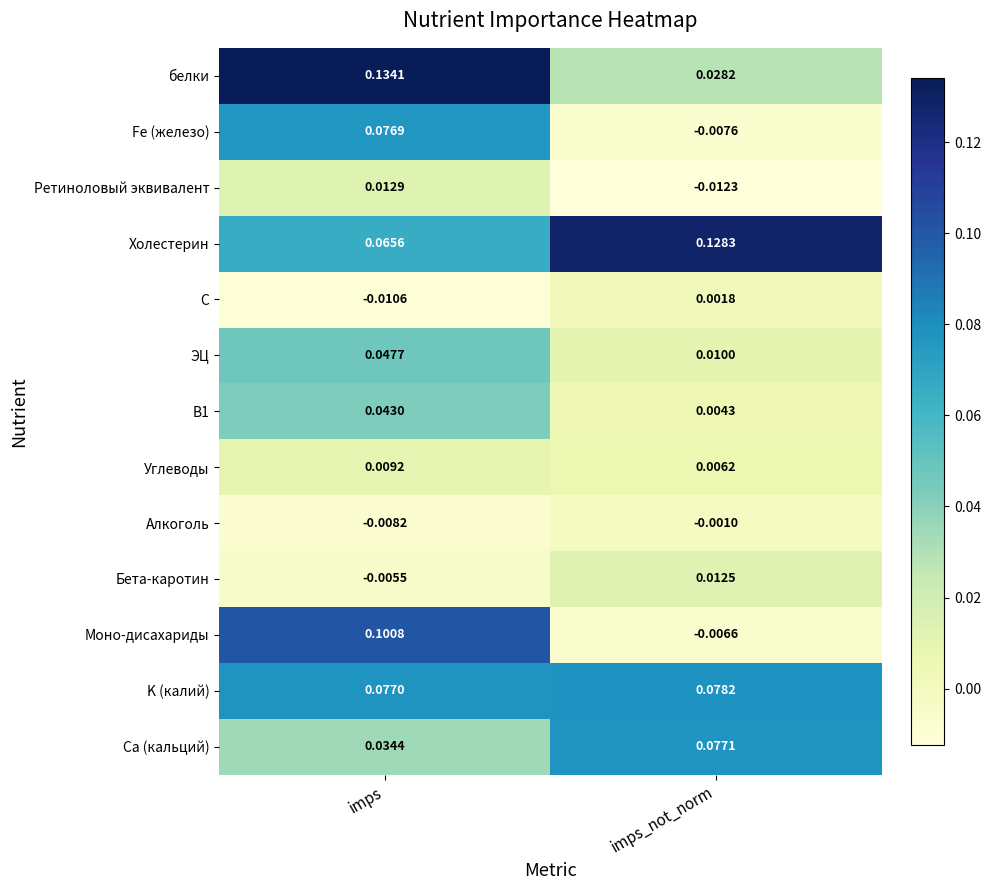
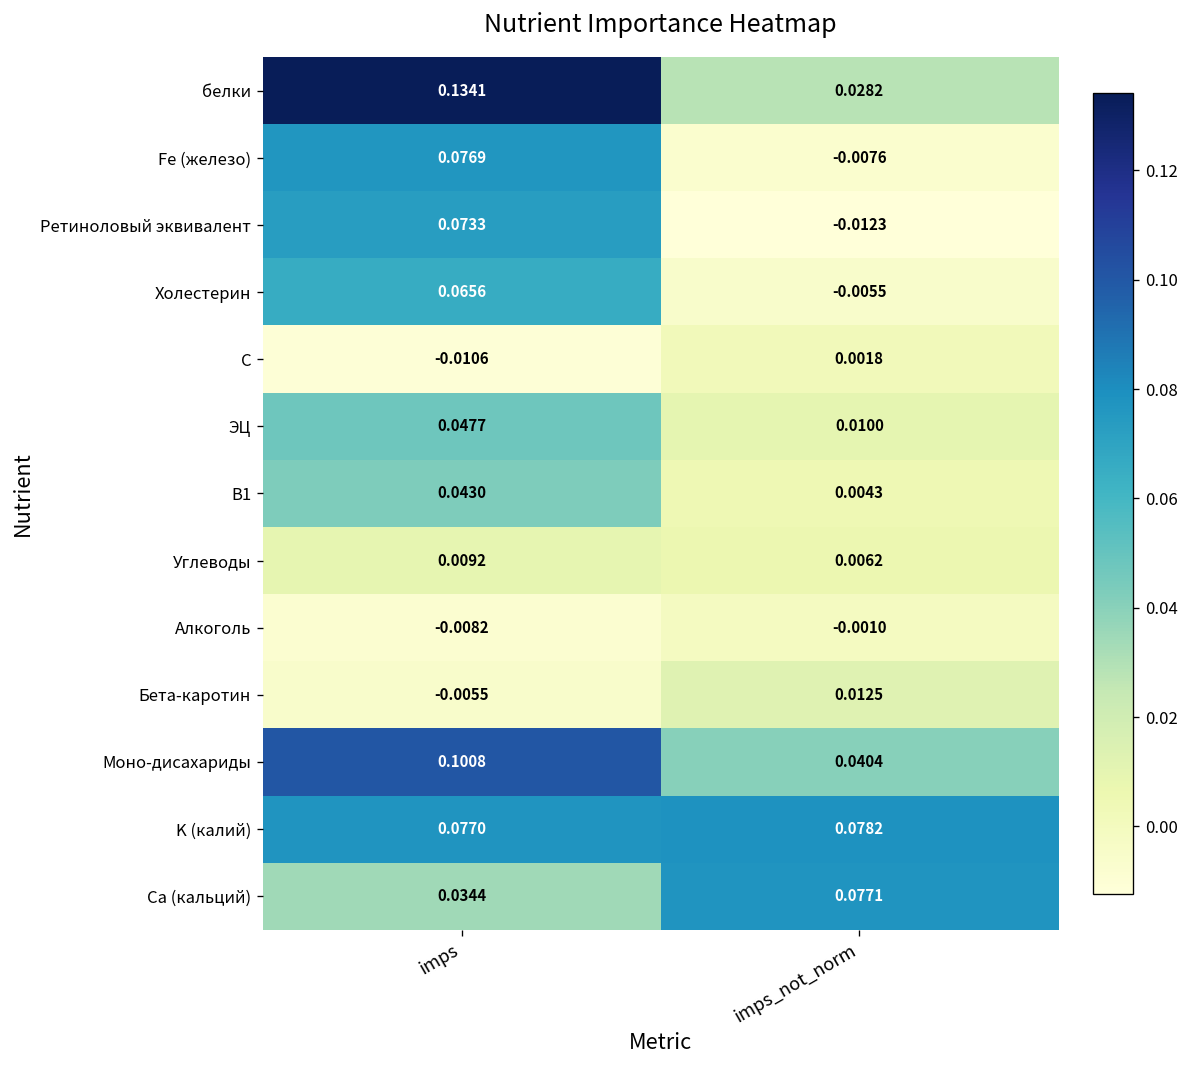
  {
    "белки": {
      "imps": 0.1341,
      "imps_not_norm": 0.0282
    },
    "Fe (железо)": {
      "imps": 0.0769,
      "imps_not_norm": -0.0076
    },
    "Ретиноловый эквивалент": {
-     "imps": 0.0129,
+     "imps": 0.0733,
      "imps_not_norm": -0.0123
    },
    "Холестерин": {
      "imps": 0.0656,
-     "imps_not_norm": 0.1283
+     "imps_not_norm": -0.0055
    },
    "C": {
      "imps": -0.0106,
      "imps_not_norm": 0.0018
    },
    "ЭЦ": {
      "imps": 0.0477,
      "imps_not_norm": 0.0100
    },
    "B1": {
      "imps": 0.0430,
      "imps_not_norm": 0.0043
    },
    "Углеводы": {
      "imps": 0.0092,
      "imps_not_norm": 0.0062
    },
    "Алкоголь": {
      "imps": -0.0082,
      "imps_not_norm": -0.0010
    },
    "Бета-каротин": {
      "imps": -0.0055,
      "imps_not_norm": 0.0125
    },
    "Моно-дисахариды": {
      "imps": 0.1008,
-     "imps_not_norm": -0.0066
+     "imps_not_norm": 0.0404
    },
    "K (калий)": {
      "imps": 0.0770,
      "imps_not_norm": 0.0782
    },
    "Ca (кальций)": {
      "imps": 0.0344,
      "imps_not_norm": 0.0771
    }
  }
